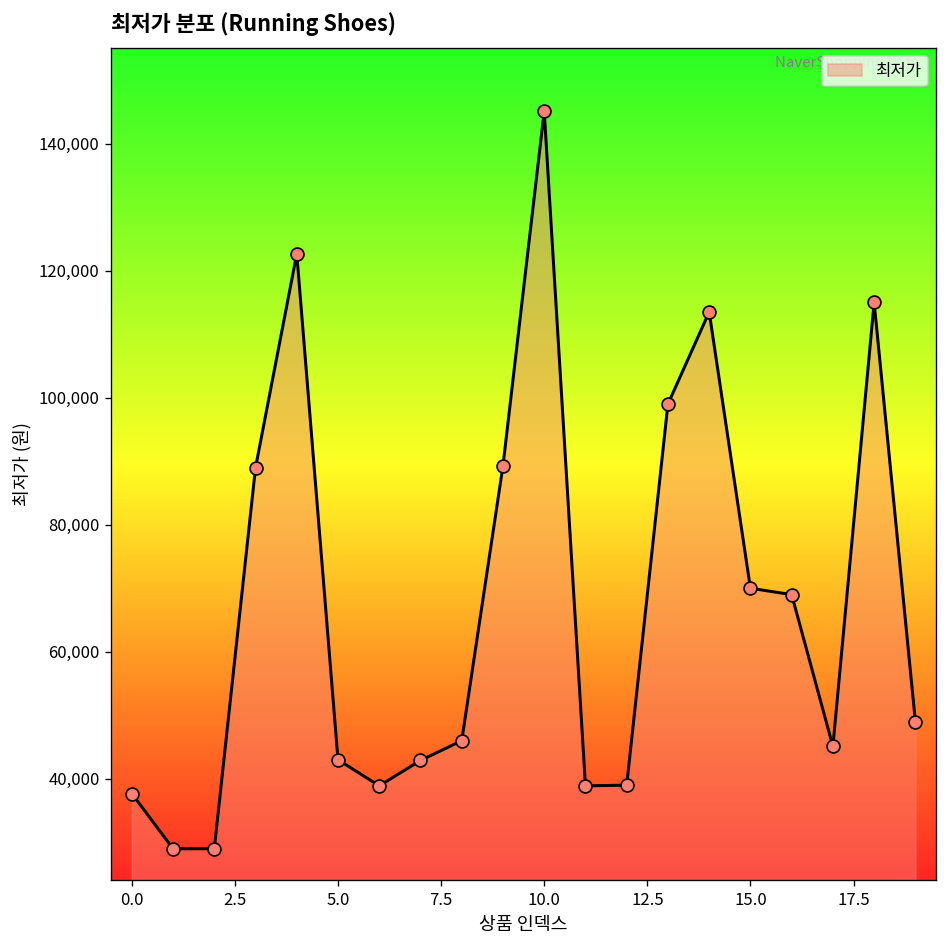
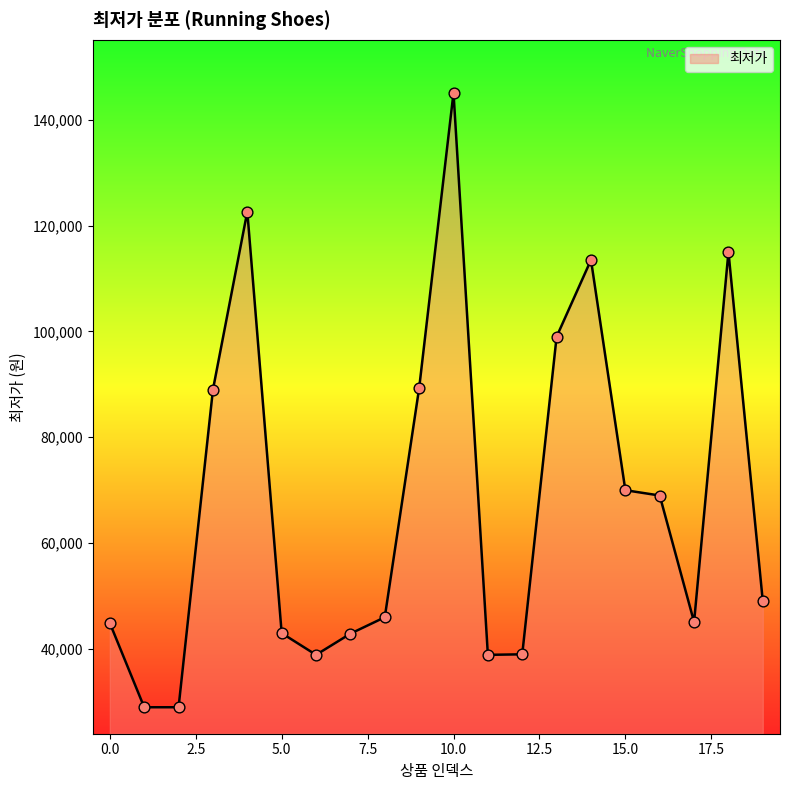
  {
-   "0.0": "38,000",
+   "0.0": "45,000",
    "5.0": "43,000",
    "10.0": "145,000",
    "15.0": "70,000"
  }
